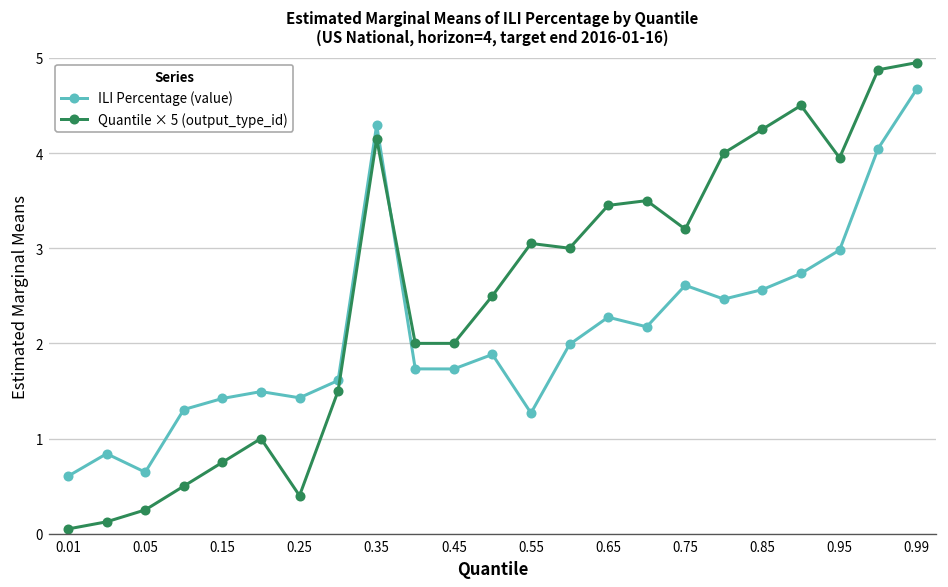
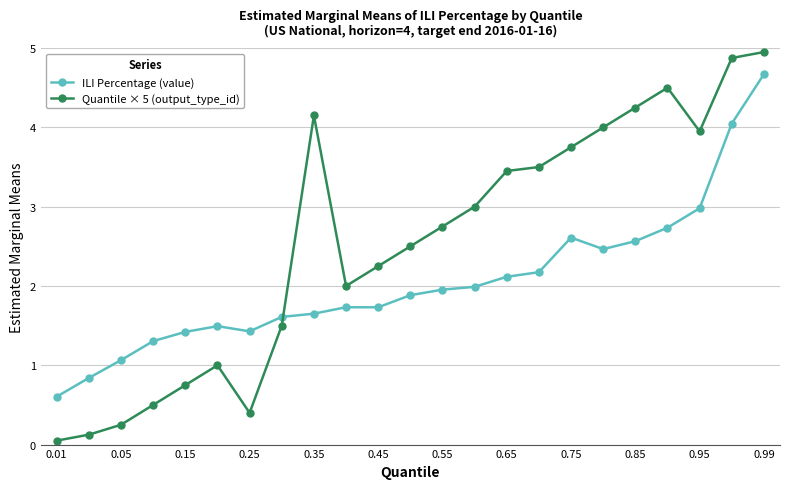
  {
    "ILI Percentage (value)": {
      "0.01": 0.6,
-     "0.05": 0.6,
+     "0.05": 1.1,
      "0.15": 1.4,
      "0.25": 1.4,
-     "0.35": 4.3,
+     "0.35": 1.7,
      "0.45": 1.7,
-     "0.55": 1.3,
-     "0.65": 2.3,
+     "0.55": 2.0,
+     "0.65": 2.1,
      "0.75": 2.6,
      "0.85": 2.6,
      "0.95": 3.0,
      "0.99": 4.7
    },
    "Quantile × 5 (output_type_id)": {
      "0.01": 0.1,
      "0.05": 0.3,
      "0.15": 0.8,
      "0.25": 0.4,
      "0.35": 4.1,
-     "0.45": 2.0,
-     "0.55": 3.1,
+     "0.45": 2.3,
+     "0.55": 2.8,
      "0.65": 3.4,
-     "0.75": 3.2,
+     "0.75": 3.8,
      "0.85": 4.3,
      "0.95": 4.0,
      "0.99": 5.0
    }
  }
